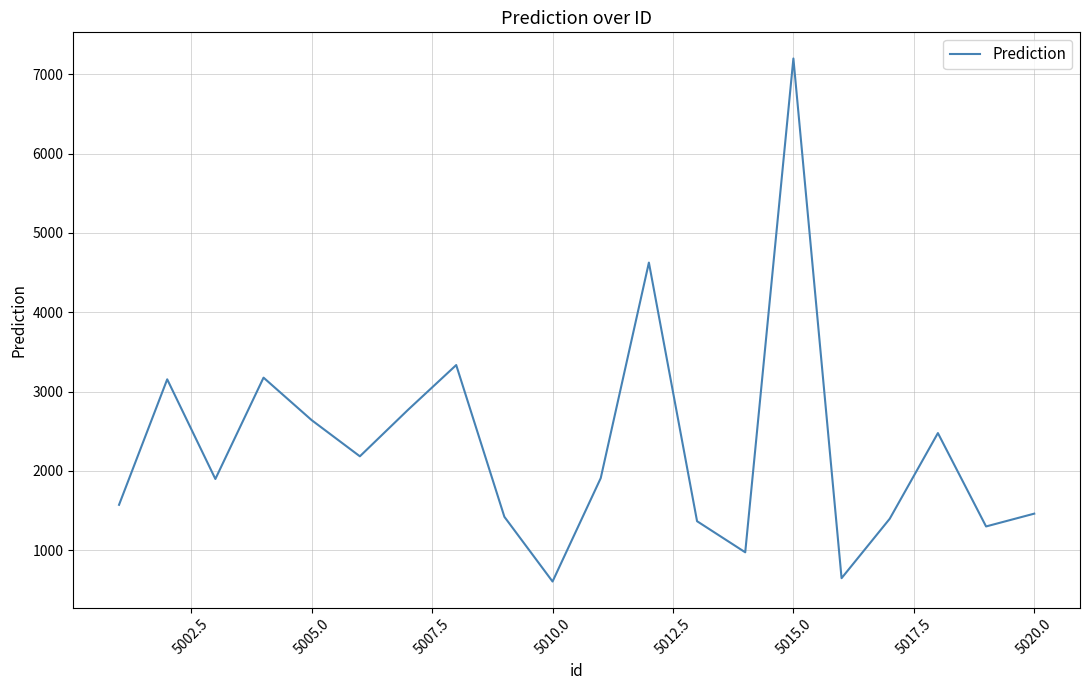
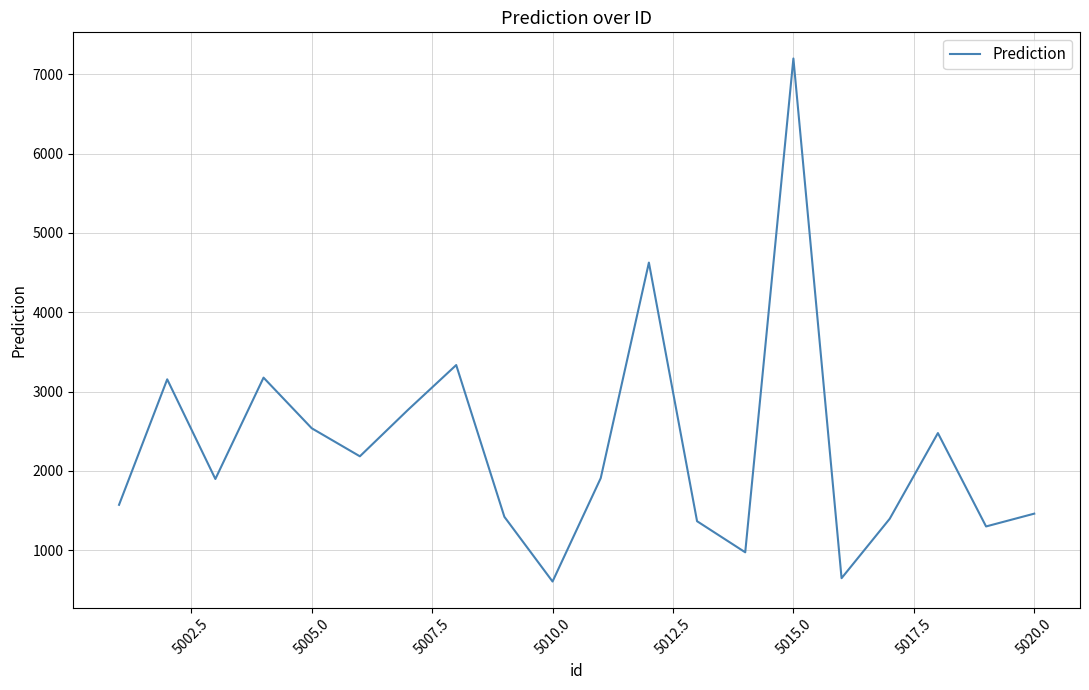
  {
-   "5005.0": 2600,
+   "5005.0": 2500,
    "5010.0": 600,
    "5015.0": 7200,
    "5020.0": 1500
  }
